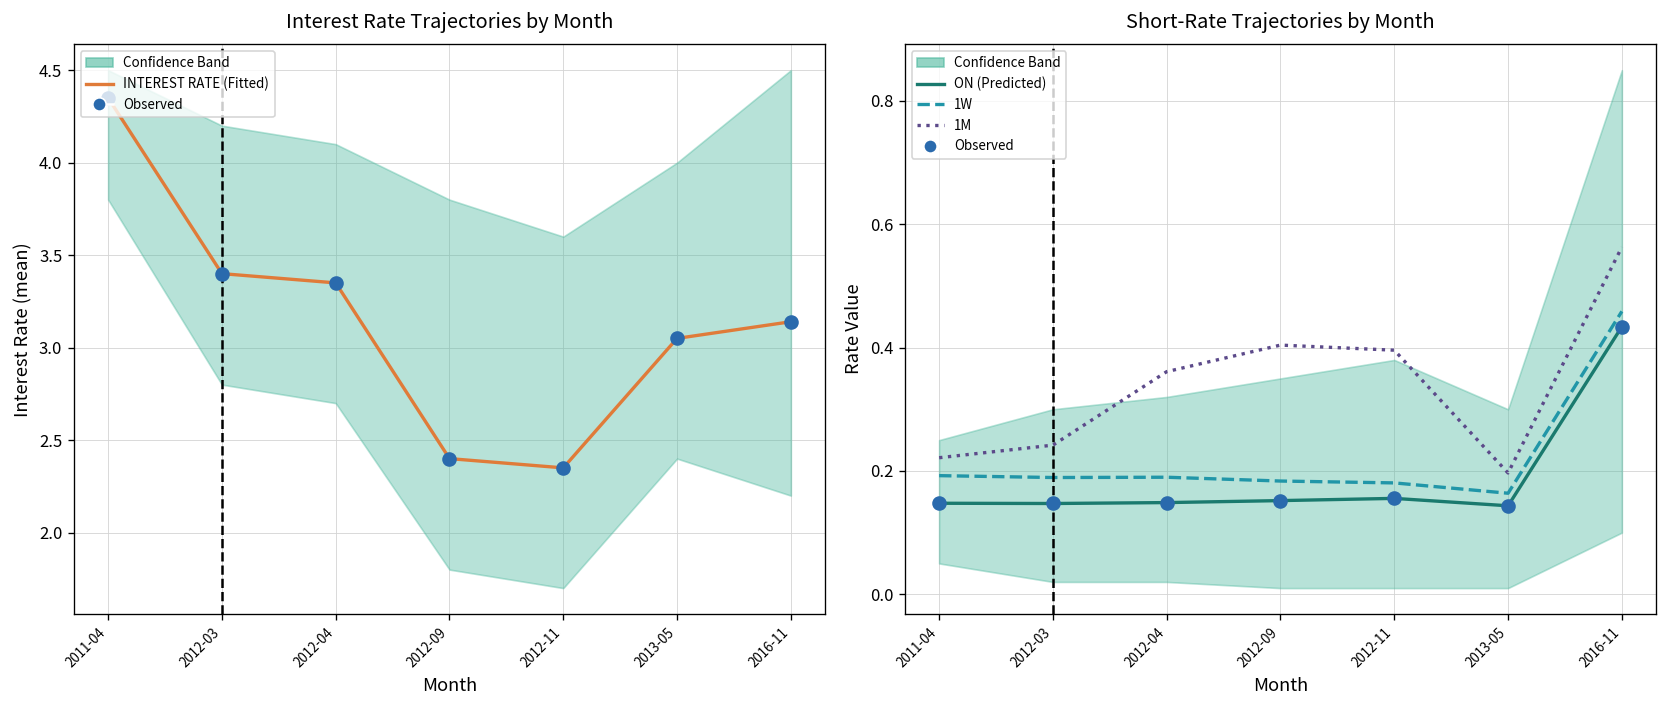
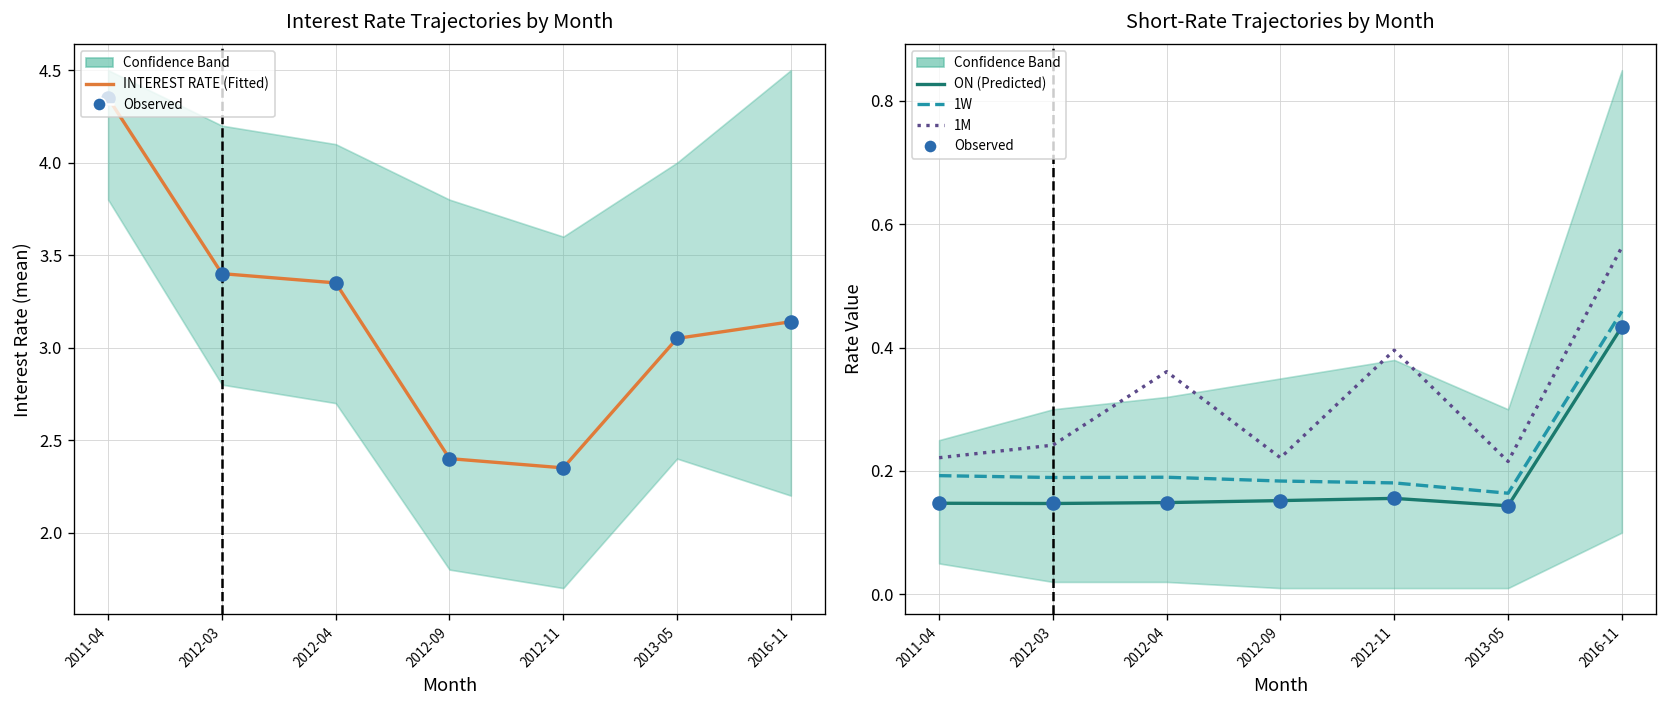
  {
    "Short-Rate Trajectories by Month": {
      "1M": {
        "2011-04": 0.22,
        "2012-03": 0.24,
        "2012-04": 0.36,
-       "2012-09": 0.40,
+       "2012-09": 0.22,
        "2012-11": 0.40,
-       "2013-05": 0.20,
+       "2013-05": 0.22,
        "2016-11": 0.56
      }
    }
  }
